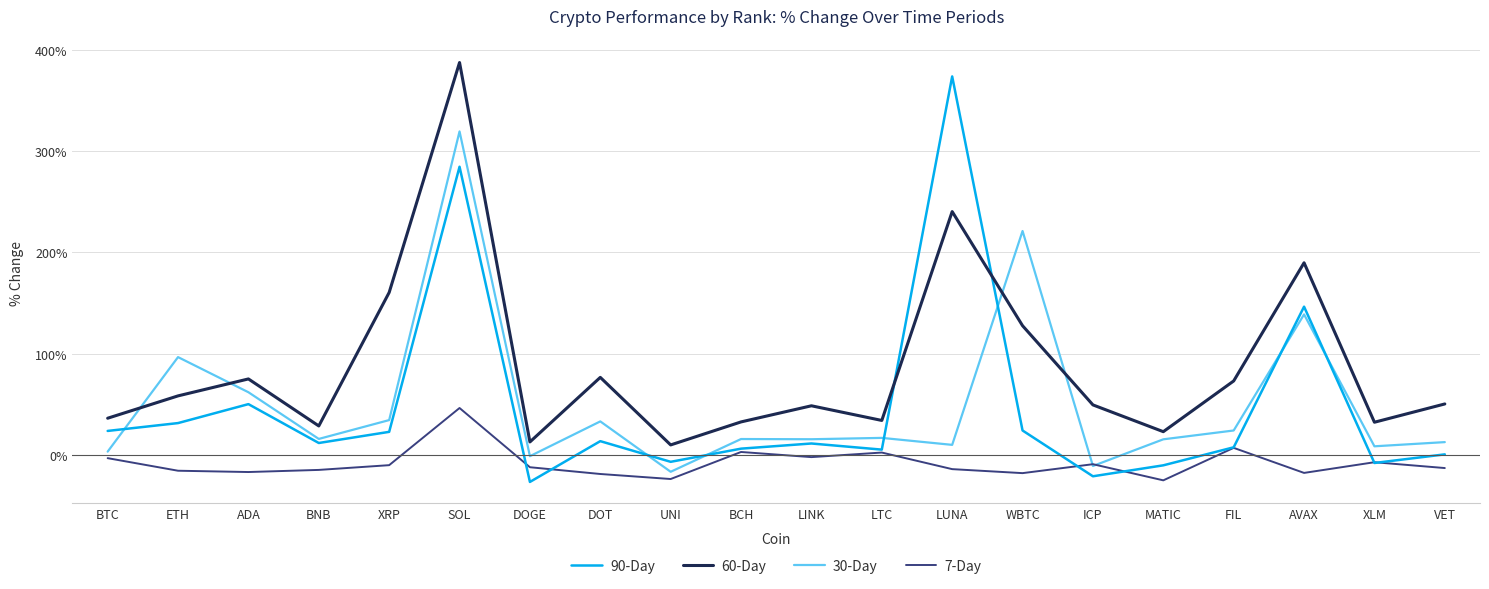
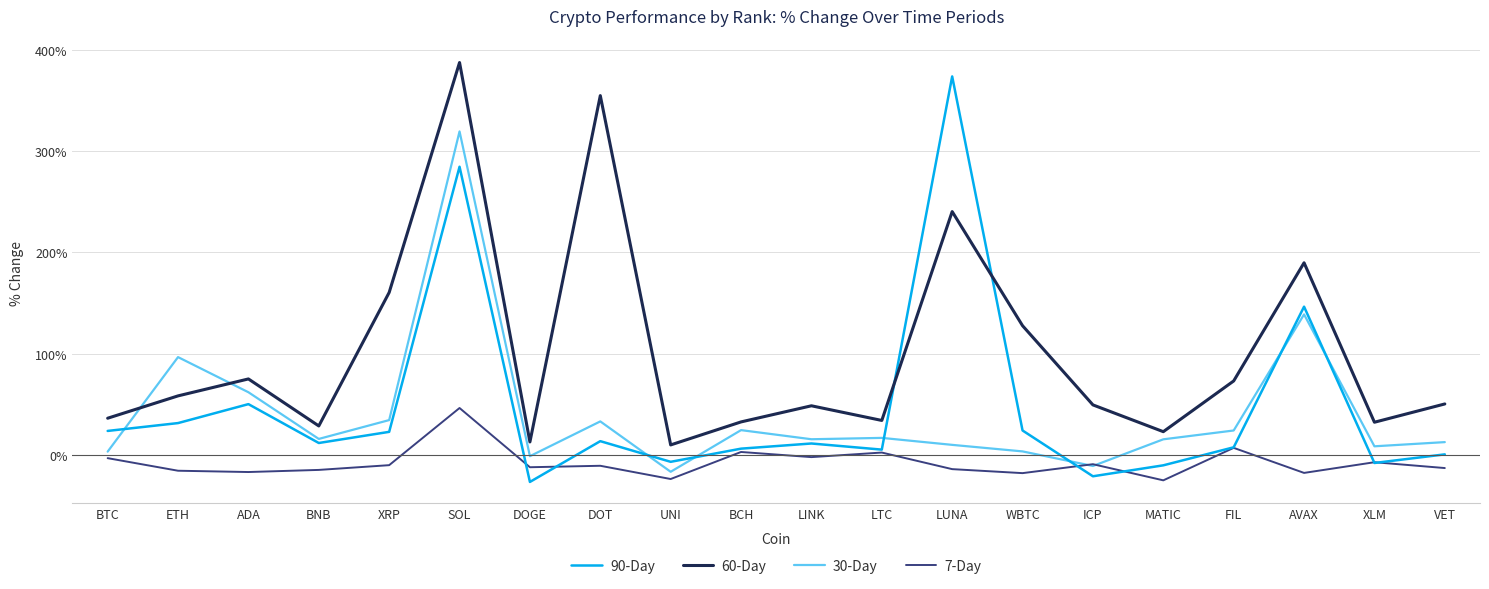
  {
    "90-Day": {
      "BTC": "24%",
      "ETH": "32%",
      "ADA": "50%",
      "BNB": "12%",
      "XRP": "23%",
      "SOL": "285%",
      "DOGE": "-26%",
      "DOT": "14%",
      "UNI": "-7%",
      "BCH": "6%",
      "LINK": "11%",
      "LTC": "5%",
      "LUNA": "374%",
      "WBTC": "24%",
      "ICP": "-21%",
      "MATIC": "-10%",
      "AVAX": "147%",
      "VET": "1%"
    },
    "60-Day": {
      "BTC": "36%",
      "ETH": "58%",
      "ADA": "75%",
      "BNB": "29%",
      "XRP": "161%",
      "SOL": "387%",
      "DOGE": "13%",
-     "DOT": "77%",
+     "DOT": "355%",
      "UNI": "10%",
      "BCH": "33%",
      "LINK": "49%",
      "LTC": "34%",
      "LUNA": "240%",
      "WBTC": "128%",
      "ICP": "50%",
      "MATIC": "23%",
      "FIL": "73%",
      "AVAX": "190%",
      "XLM": "32%",
      "VET": "51%"
    },
    "30-Day": {
      "BTC": "3%",
      "ETH": "97%",
      "ADA": "62%",
      "BNB": "16%",
      "XRP": "35%",
      "SOL": "320%",
      "DOGE": "-1%",
      "DOT": "33%",
      "UNI": "-16%",
-     "BCH": "16%",
+     "BCH": "25%",
      "LINK": "16%",
      "LTC": "17%",
      "LUNA": "10%",
-     "WBTC": "221%",
+     "WBTC": "4%",
      "MATIC": "16%",
      "FIL": "24%",
      "AVAX": "139%",
      "XLM": "9%",
      "VET": "13%"
    },
    "7-Day": {
      "BTC": "-3%",
      "ETH": "-15%",
      "ADA": "-17%",
      "BNB": "-15%",
      "XRP": "-10%",
      "SOL": "47%",
      "DOGE": "-12%",
-     "DOT": "-19%",
+     "DOT": "-11%",
      "UNI": "-24%",
      "BCH": "3%",
      "LINK": "-2%",
      "LTC": "3%",
      "LUNA": "-14%",
      "WBTC": "-18%",
      "MATIC": "-25%",
      "AVAX": "-18%",
      "VET": "-13%"
    }
  }
